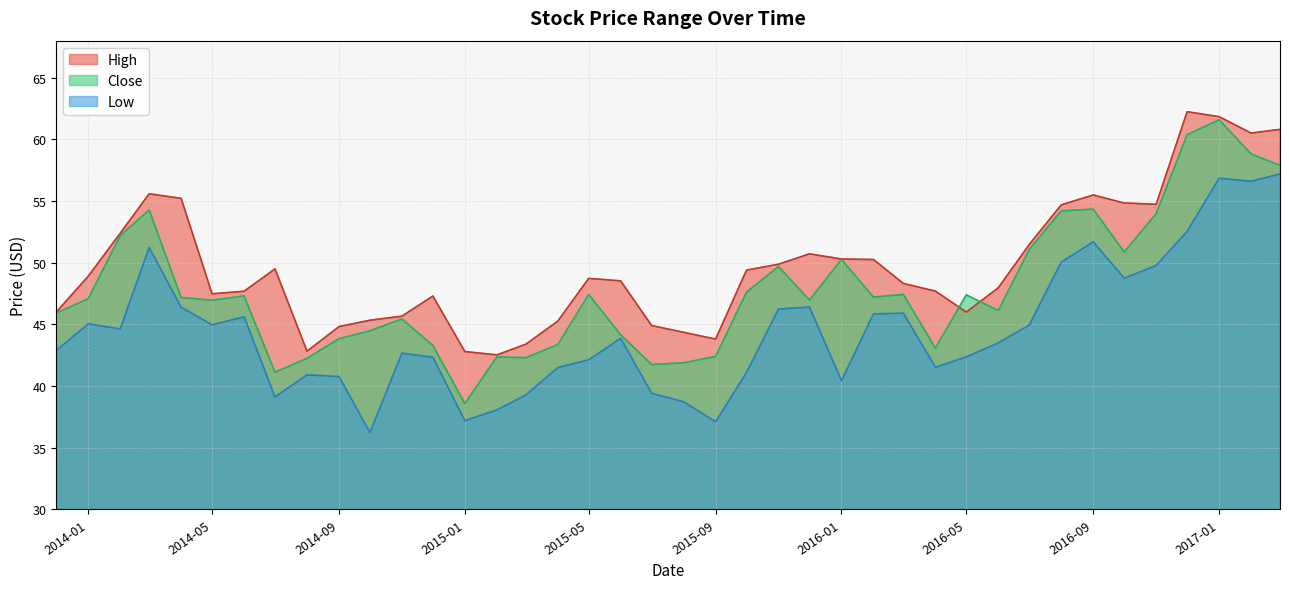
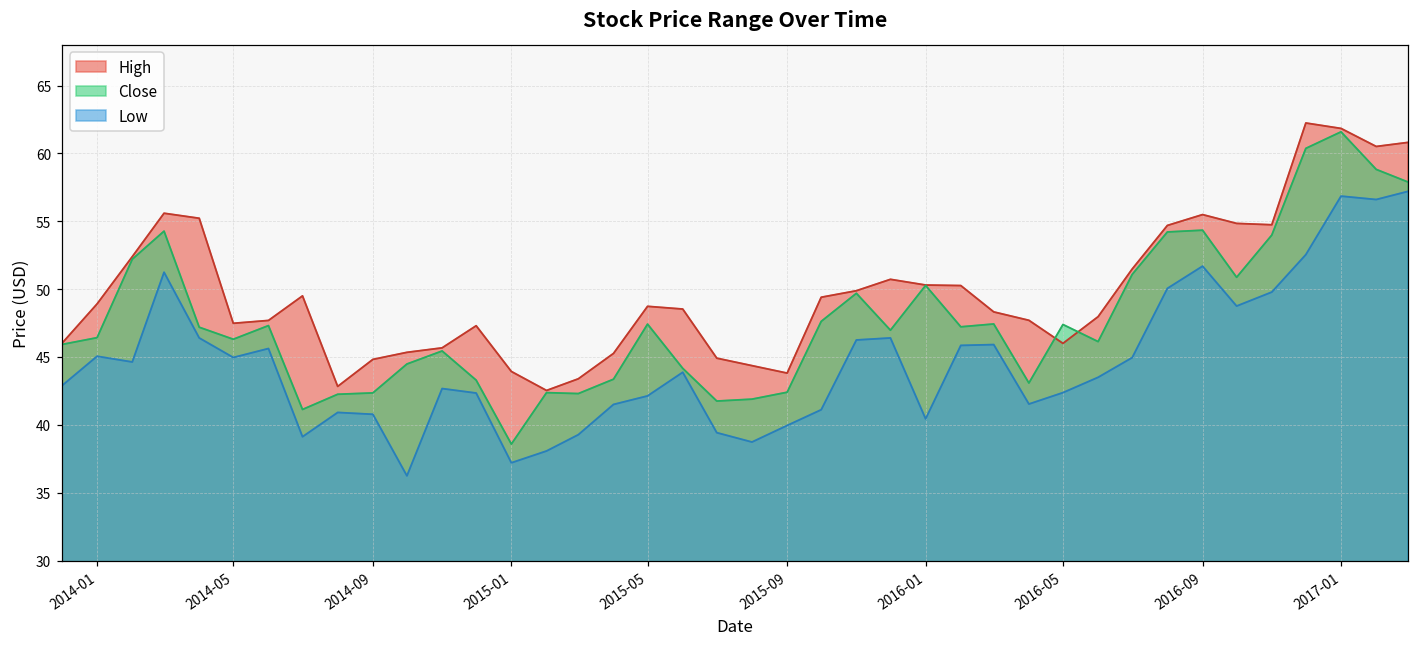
  {
    "High": {
      "2014-01": 48.9,
      "2014-05": 47.5,
      "2014-09": 44.8,
-     "2015-01": 42.8,
+     "2015-01": 43.9,
      "2015-05": 48.7,
      "2015-09": 43.8,
      "2016-05": 46.0,
      "2016-09": 55.5,
      "2017-01": 61.8
    },
    "Close": {
-     "2014-01": 47.1,
-     "2014-05": 47.0,
-     "2014-09": 43.8,
+     "2014-01": 46.4,
+     "2014-05": 46.3,
+     "2014-09": 42.3,
      "2015-01": 38.6,
      "2015-05": 47.4,
      "2015-09": 42.4,
      "2016-05": 47.4,
      "2016-09": 54.3,
      "2017-01": 61.6
    },
    "Low": {
      "2014-01": 45.0,
      "2014-05": 45.0,
      "2014-09": 40.8,
      "2015-01": 37.2,
      "2015-05": 42.1,
-     "2015-09": 37.1,
+     "2015-09": 40.0,
      "2016-01": 40.4,
      "2016-05": 42.4,
      "2016-09": 51.7,
      "2017-01": 56.8
    }
  }
